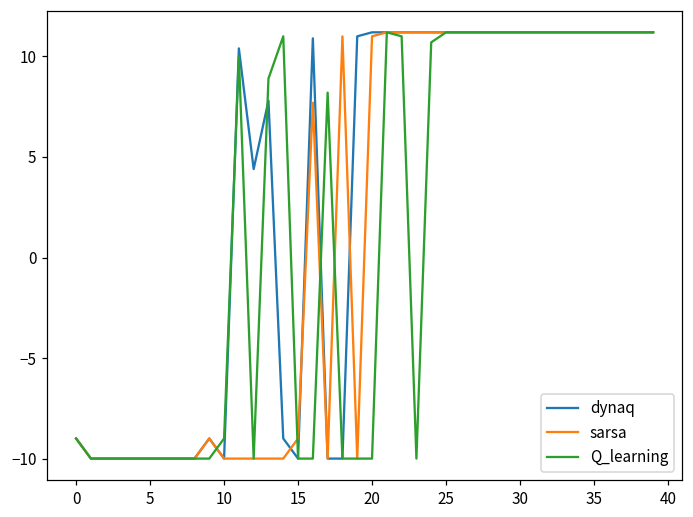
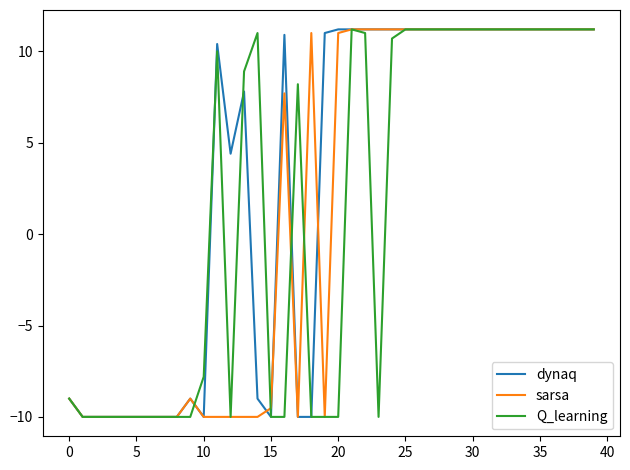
  {
    "dynaq": {
      "20": 11.2
    },
    "sarsa": {
-     "15": -9.0,
+     "15": -9.5,
      "20": 11.0
    },
    "Q_learning": {
-     "10": -9.0,
+     "10": -7.8,
      "20": -10.0
    }
  }
